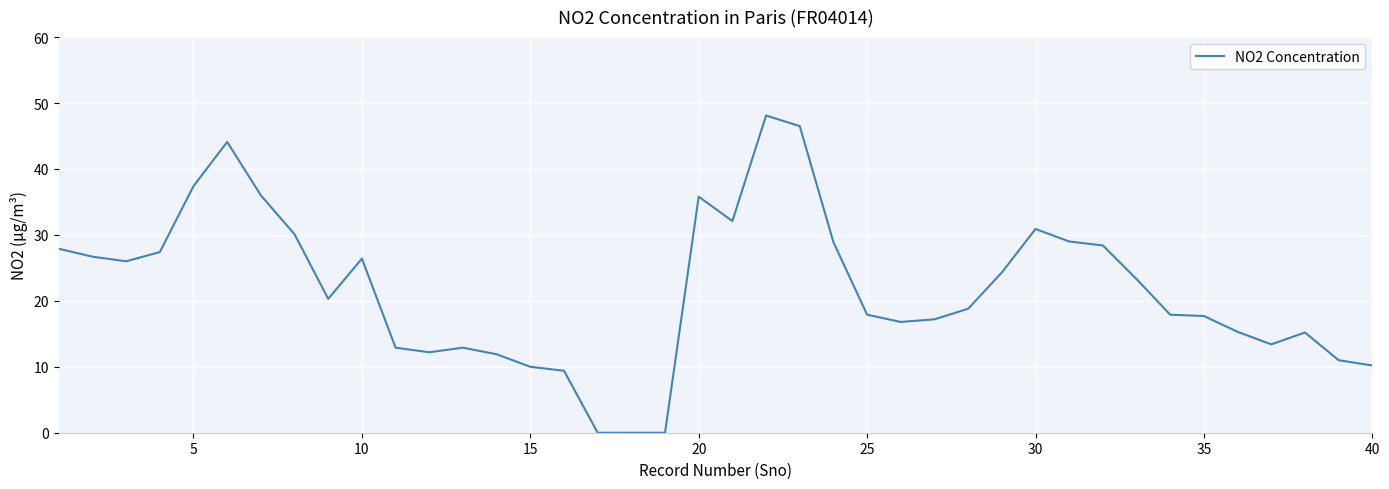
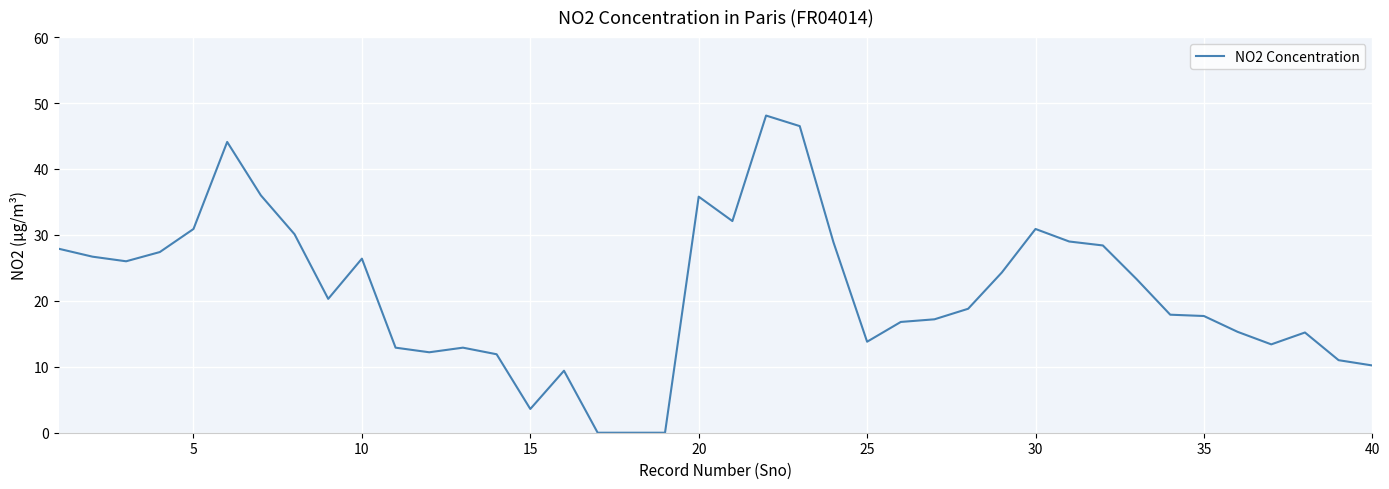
  {
-   "5": 37,
+   "5": 31,
    "10": 26,
-   "15": 10,
+   "15": 4,
    "20": 36,
-   "25": 18,
+   "25": 14,
    "30": 31,
    "35": 18,
    "40": 10
  }
